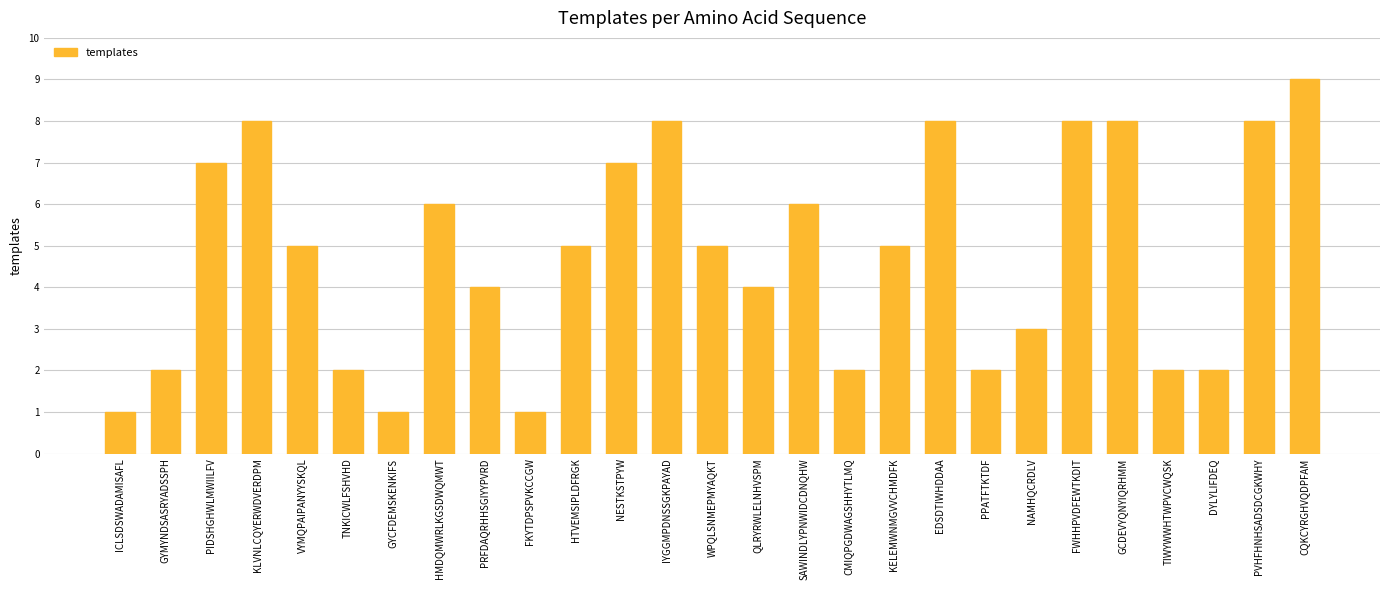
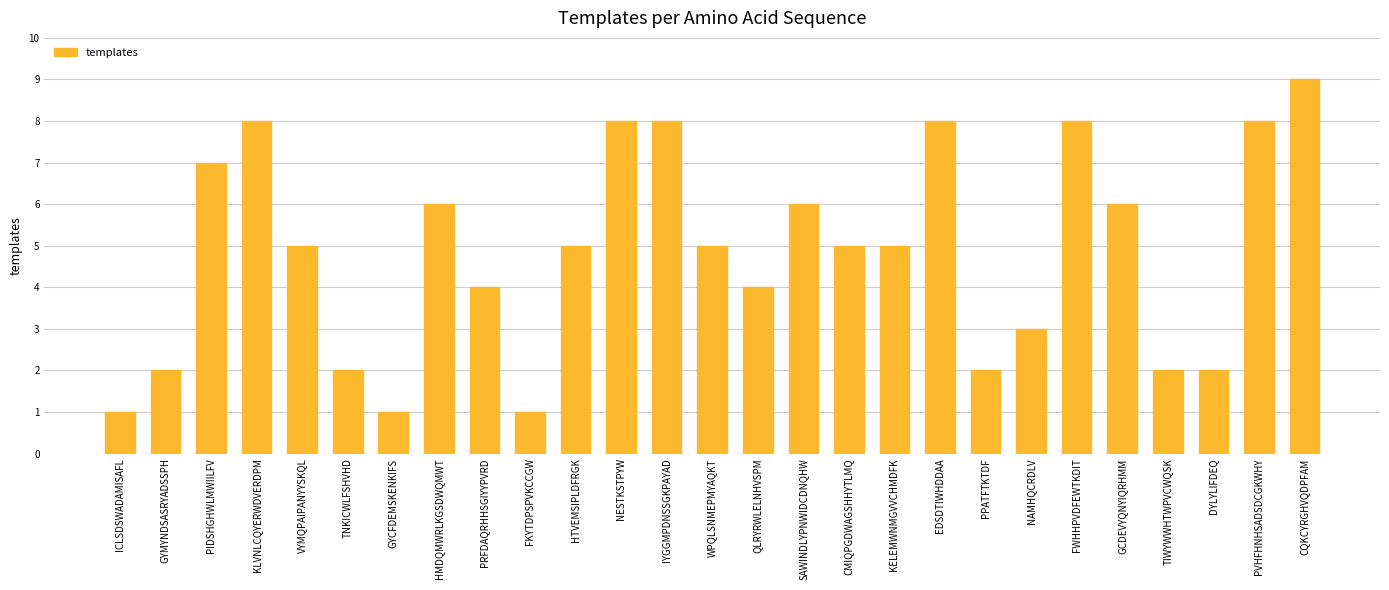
  {
    "ICLSDSWADAMISAFL": 1,
    "GYMYNDSASRYADSSPH": 2,
    "PIDSHGHWLMWIILFV": 7,
    "KLVNLCQYERWDVERDPM": 8,
    "VYMQPAIPANYYSKQL": 5,
    "TNKICWLFSHVHD": 2,
    "GYCFDEMSKENKIFS": 1,
    "HMDQMWRLKGSDWQMWT": 6,
    "PRFDAQRHHSGIYYPVRD": 4,
    "FKYTDPSPVKCCGW": 1,
    "HTVEMSIPLDFRGK": 5,
-   "NESTKSTPYW": 7,
+   "NESTKSTPYW": 8,
    "IYGGMPDNSSGKPAYAD": 8,
    "WPQLSNMEPMYAQKT": 5,
    "QLRYRWLELNHVSPM": 4,
    "SAWINDLYPNWIDCDNQHW": 6,
-   "CMIQPGDWAGSHHYTLMQ": 2,
+   "CMIQPGDWAGSHHYTLMQ": 5,
    "KELEMWNMGVVCHMDFK": 5,
    "EDSDTIWHDDAA": 8,
    "PPATFTKTDF": 2,
    "NAMHQCRDLV": 3,
    "FWHHPVDFEWTKDIT": 8,
-   "GCDEVYQNYIQRHMM": 8,
+   "GCDEVYQNYIQRHMM": 6,
    "TIWYWWHTWPVCWQSK": 2,
    "DYLYLIFDEQ": 2,
    "PVHFHNHSADSDCGKWHY": 8,
    "CQKCYRGHVQDPFAM": 9
  }
